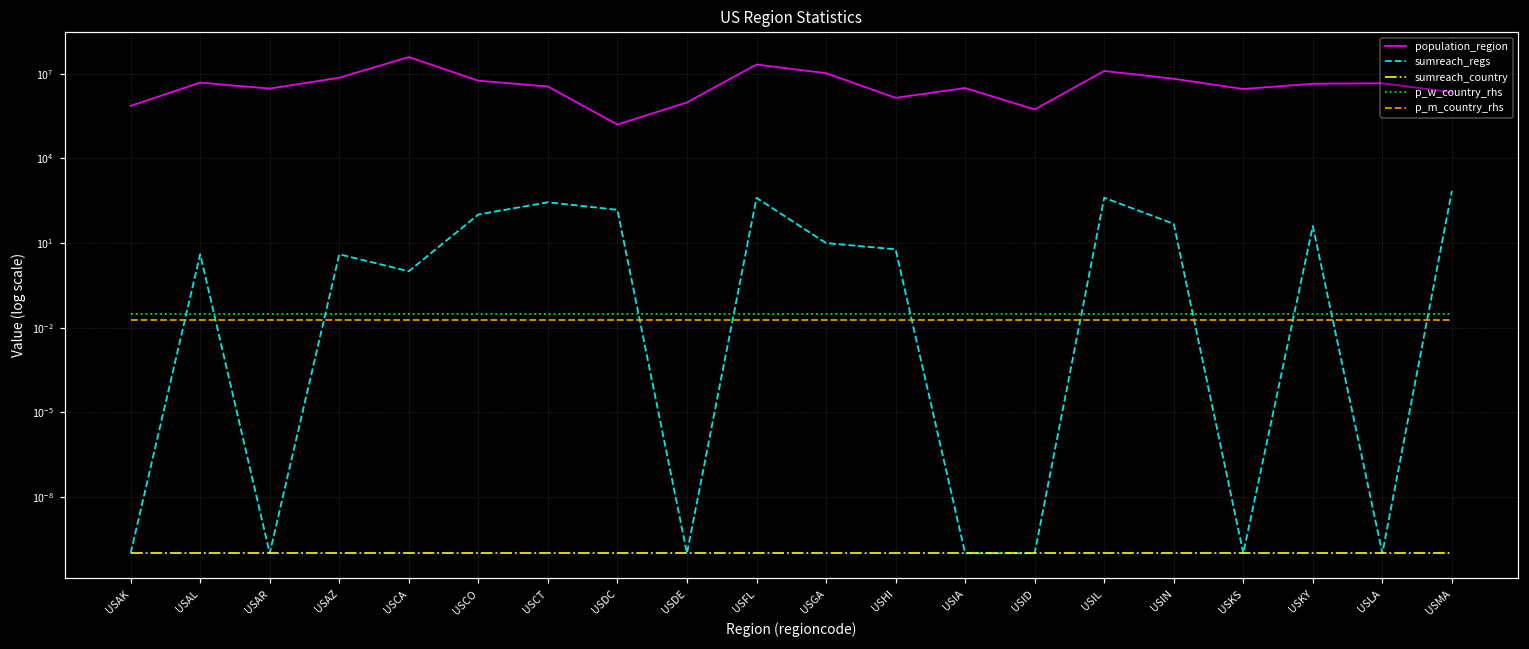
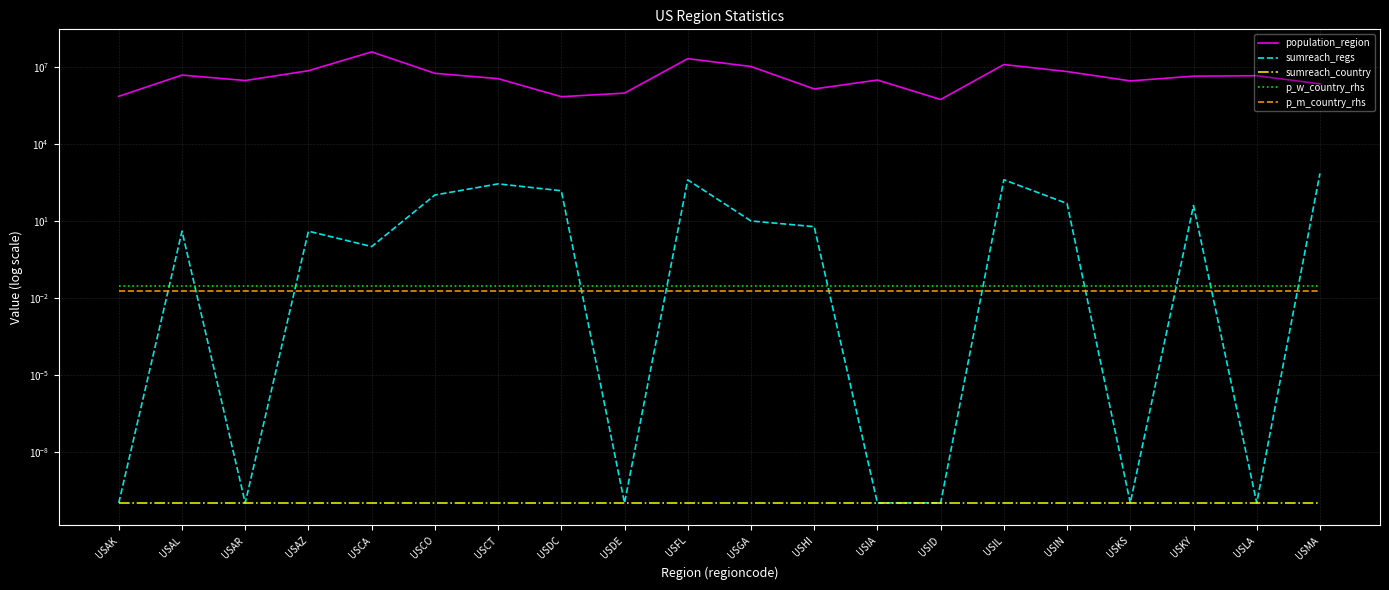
  {
    "population_region": {
      "USAK": 700000,
      "USAL": 5000000,
      "USAR": 3000000,
      "USAZ": 7000000,
      "USCA": 40000000,
      "USCO": 6000000,
      "USCT": 4000000,
-     "USDC": 200000,
+     "USDC": 700000,
      "USDE": 1000000,
      "USFL": 20000000,
      "USGA": 11000000,
      "USHI": 1000000,
      "USIA": 3000000,
      "USID": 500000,
      "USIL": 10000000,
      "USIN": 7000000,
      "USKS": 3000000,
      "USKY": 4000000
    },
    "sumreach_regs": {
      "USAL": 4,
      "USAZ": 4,
      "USCA": 1,
      "USCO": 100,
      "USCT": 300,
      "USDC": 200,
      "USFL": 400,
      "USGA": 10,
      "USHI": 6,
      "USIL": 400,
      "USIN": 50,
      "USKY": 40,
      "USMA": 700
    },
    "sumreach_country": {
      "USAL": 0.00000000010,
      "USAZ": 0.00000000010,
      "USCA": 0.00000000010,
      "USCO": 0.00000000010,
      "USCT": 0.00000000010,
      "USDC": 0.00000000010,
      "USFL": 0.00000000010,
      "USGA": 0.00000000010,
      "USHI": 0.00000000010,
      "USIL": 0.00000000010,
      "USIN": 0.00000000010,
      "USKY": 0.00000000010,
      "USMA": 0.00000000010
    },
    "p_w_country_rhs": {
      "USAK": 0.03,
      "USAL": 0.03,
      "USAR": 0.03,
      "USAZ": 0.03,
      "USCA": 0.03,
      "USCO": 0.03,
      "USCT": 0.03,
      "USDC": 0.03,
      "USDE": 0.03,
      "USFL": 0.03,
      "USGA": 0.03,
      "USHI": 0.03,
      "USIA": 0.03,
      "USID": 0.03,
      "USIL": 0.03,
      "USIN": 0.03,
      "USKS": 0.03,
      "USKY": 0.03,
      "USLA": 0.03,
      "USMA": 0.03
    },
    "p_m_country_rhs": {
      "USAK": 0.02,
      "USAL": 0.02,
      "USAR": 0.02,
      "USAZ": 0.02,
      "USCA": 0.02,
      "USCO": 0.02,
      "USCT": 0.02,
      "USDC": 0.02,
      "USDE": 0.02,
      "USFL": 0.02,
      "USGA": 0.02,
      "USHI": 0.02,
      "USIA": 0.02,
      "USID": 0.02,
      "USIL": 0.02,
      "USIN": 0.02,
      "USKS": 0.02,
      "USKY": 0.02,
      "USLA": 0.02,
      "USMA": 0.02
    }
  }
